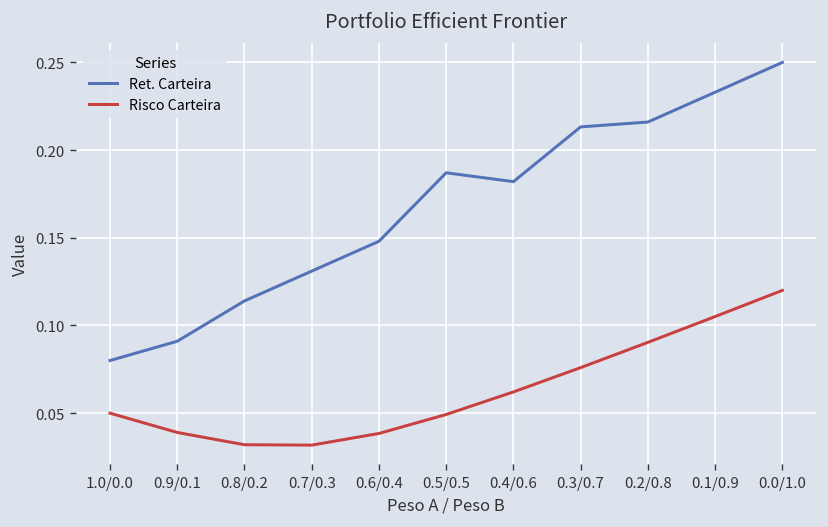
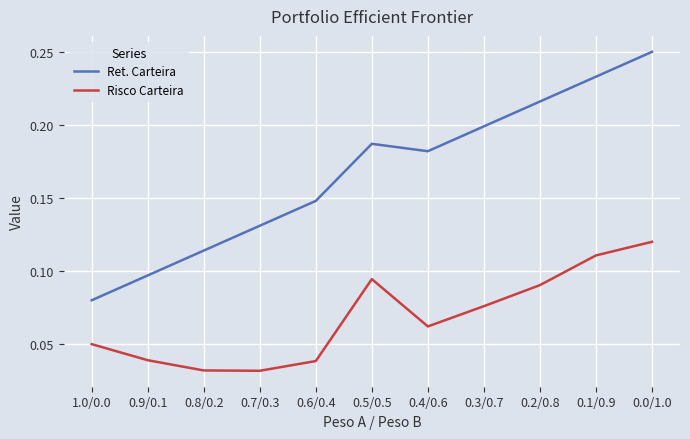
  {
    "Ret. Carteira": {
      "1.0/0.0": 0.080,
-     "0.9/0.1": 0.091,
+     "0.9/0.1": 0.097,
      "0.8/0.2": 0.114,
      "0.7/0.3": 0.131,
      "0.6/0.4": 0.148,
      "0.5/0.5": 0.187,
      "0.4/0.6": 0.182,
-     "0.3/0.7": 0.213,
+     "0.3/0.7": 0.199,
      "0.2/0.8": 0.216,
      "0.1/0.9": 0.233,
      "0.0/1.0": 0.250
    },
    "Risco Carteira": {
      "1.0/0.0": 0.050,
      "0.9/0.1": 0.039,
      "0.8/0.2": 0.032,
      "0.7/0.3": 0.032,
      "0.6/0.4": 0.038,
-     "0.5/0.5": 0.049,
+     "0.5/0.5": 0.094,
      "0.4/0.6": 0.062,
      "0.3/0.7": 0.076,
      "0.2/0.8": 0.090,
-     "0.1/0.9": 0.105,
+     "0.1/0.9": 0.111,
      "0.0/1.0": 0.120
    }
  }
